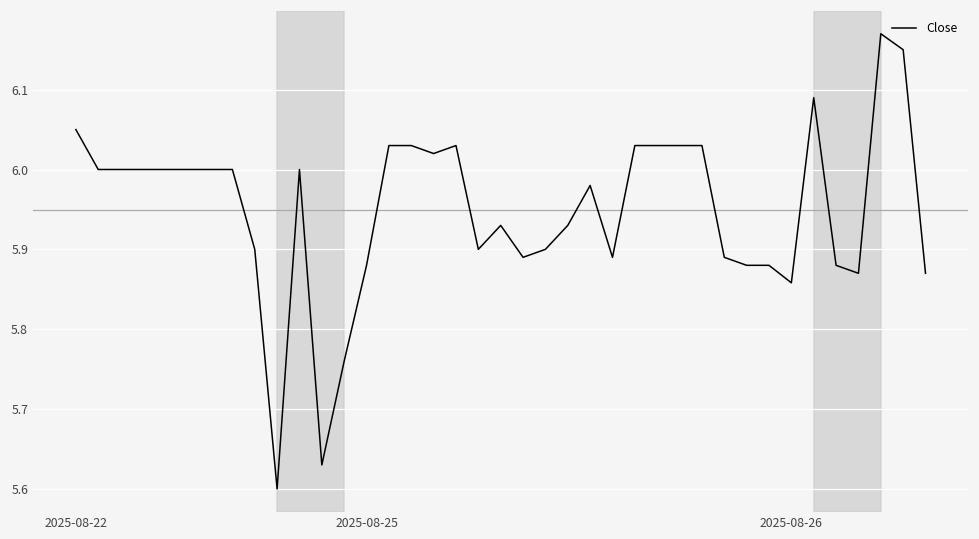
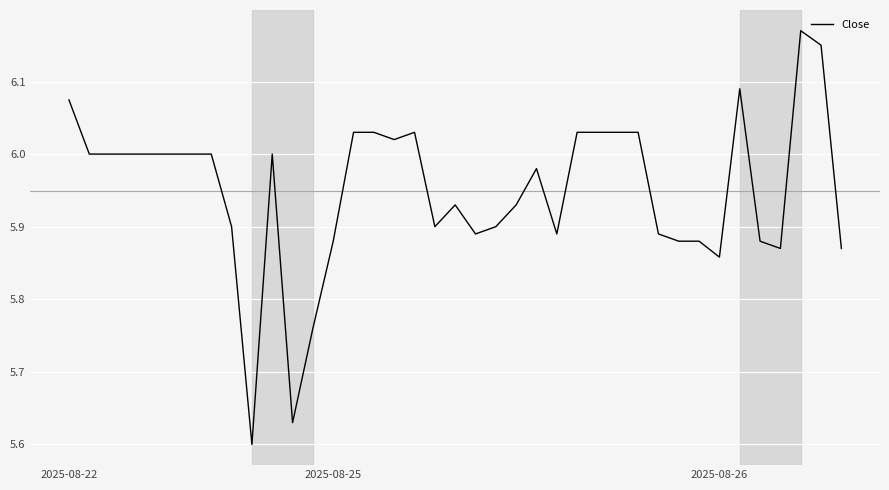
  {
-   "2025-08-22": 6.05,
+   "2025-08-22": 6.07,
    "2025-08-25": 5.88,
    "2025-08-26": 5.86
  }
